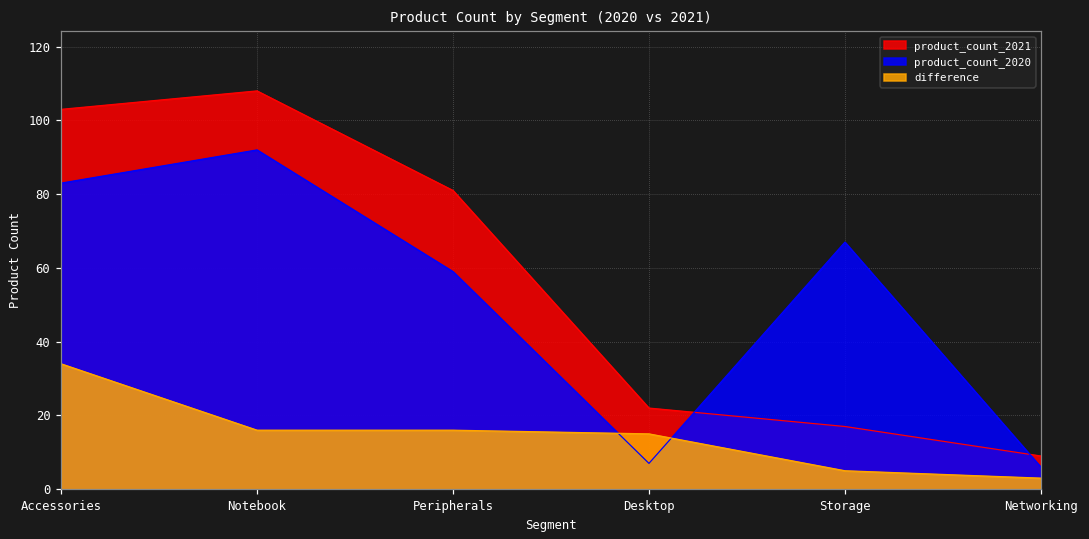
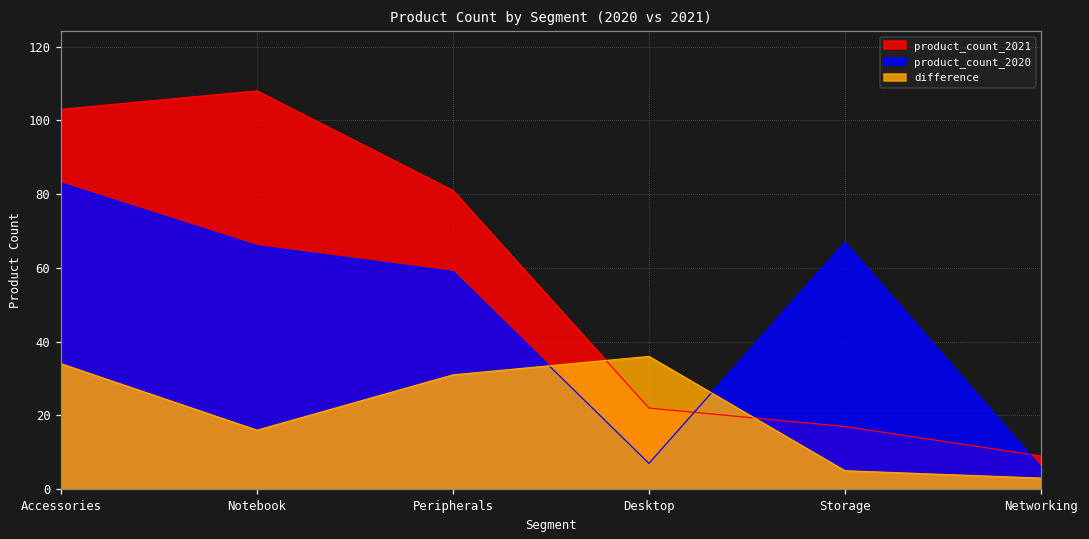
  {
    "product_count_2021": {
      "Accessories": 103,
      "Notebook": 108,
      "Peripherals": 81,
      "Desktop": 22,
      "Storage": 17,
      "Networking": 9
    },
    "product_count_2020": {
      "Accessories": 83,
-     "Notebook": 92,
+     "Notebook": 66,
      "Peripherals": 59,
      "Desktop": 7,
      "Storage": 67,
      "Networking": 6
    },
    "difference": {
      "Accessories": 34,
      "Notebook": 16,
-     "Peripherals": 16,
-     "Desktop": 15,
+     "Peripherals": 31,
+     "Desktop": 36,
      "Storage": 5,
      "Networking": 3
    }
  }
